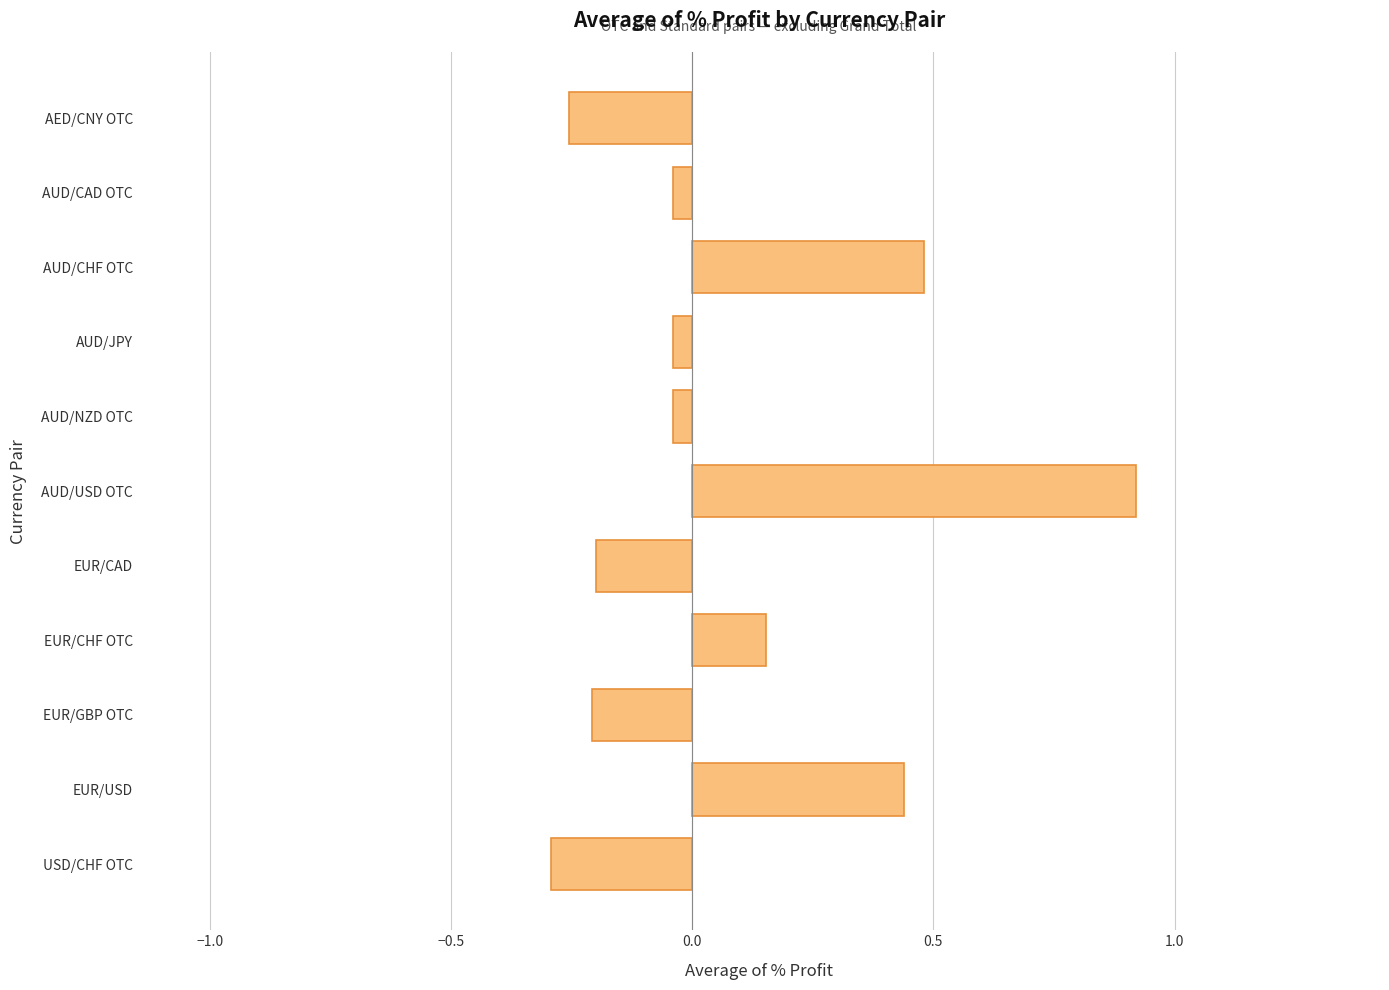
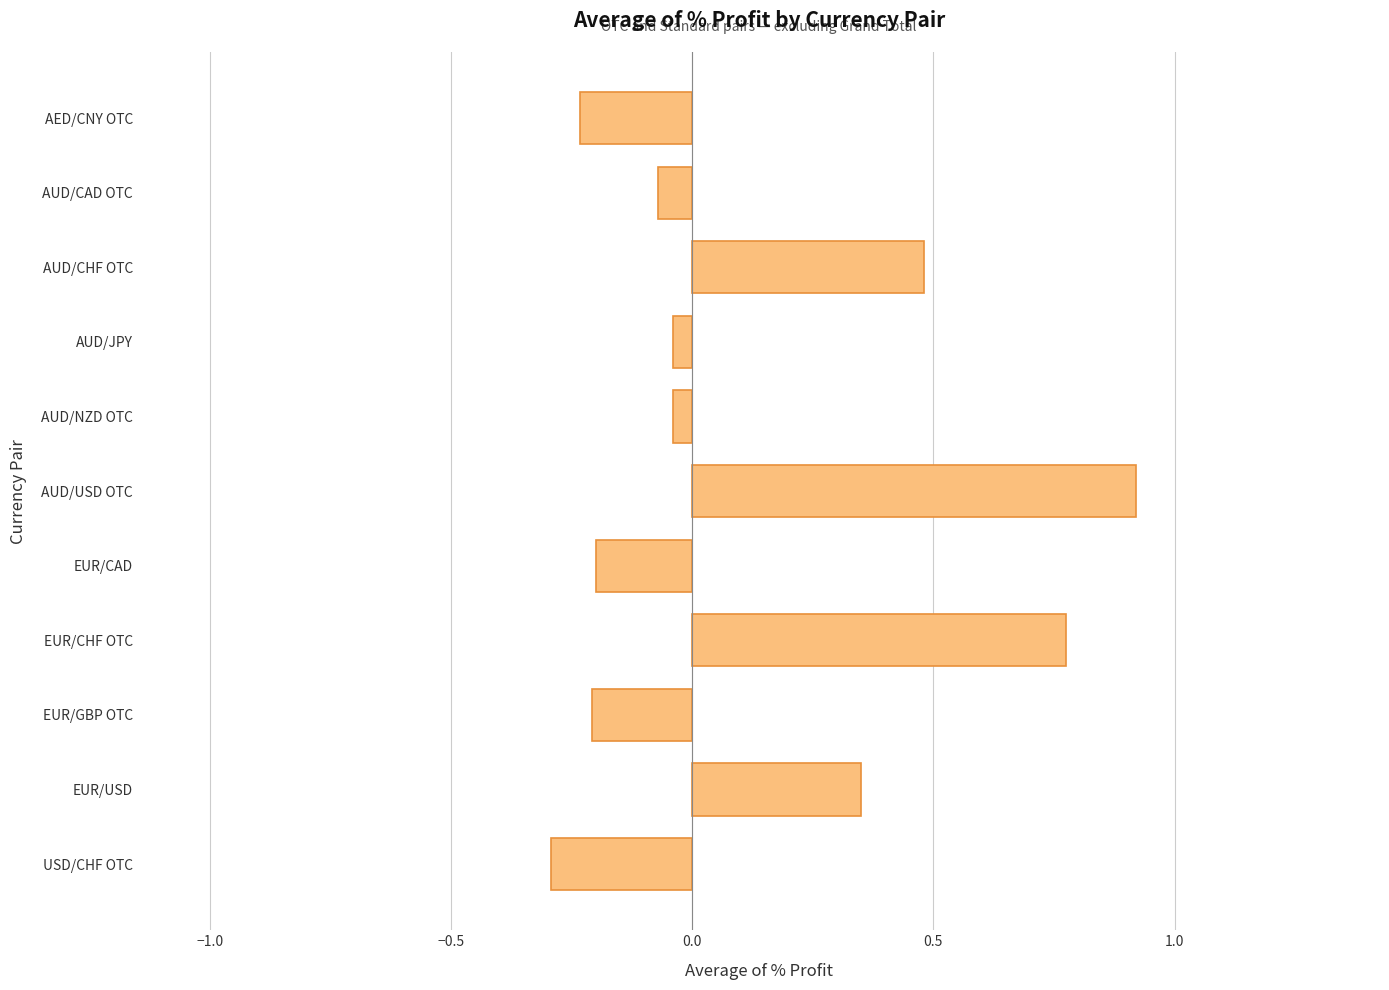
  {
-   "AED/CNY OTC": -0.26,
-   "AUD/CAD OTC": -0.04,
+   "AED/CNY OTC": -0.23,
+   "AUD/CAD OTC": -0.07,
    "AUD/CHF OTC": 0.48,
    "AUD/JPY": -0.04,
    "AUD/NZD OTC": -0.04,
    "AUD/USD OTC": 0.92,
    "EUR/CAD": -0.20,
-   "EUR/CHF OTC": 0.15,
+   "EUR/CHF OTC": 0.78,
    "EUR/GBP OTC": -0.21,
-   "EUR/USD": 0.44,
+   "EUR/USD": 0.35,
    "USD/CHF OTC": -0.29
  }
